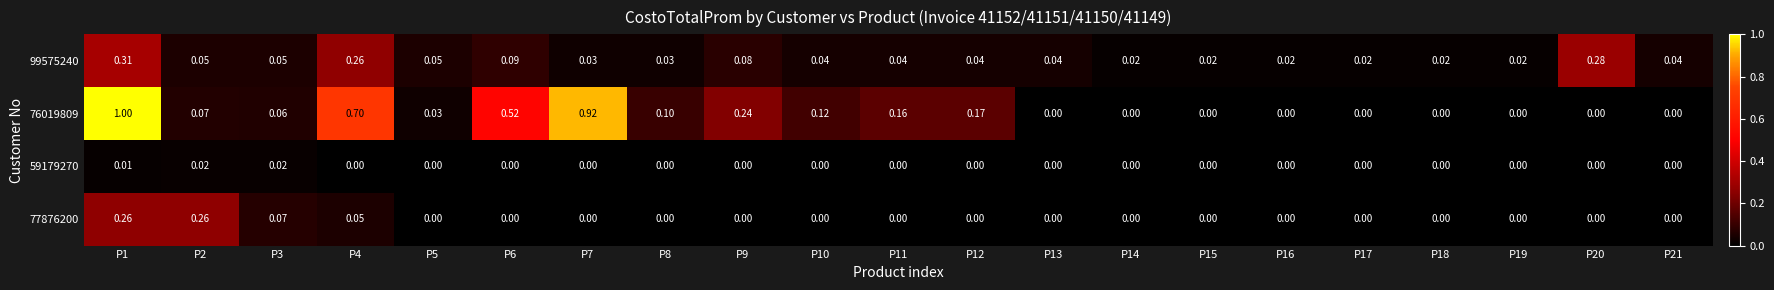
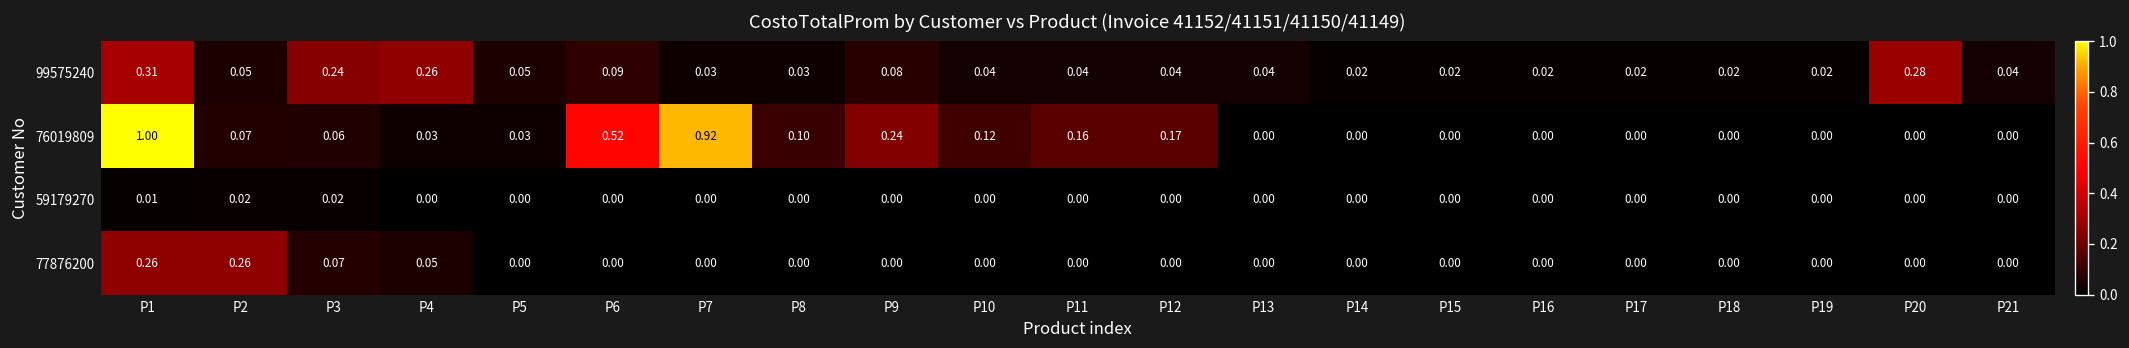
  {
    "99575240": {
      "P1": 0.31,
      "P2": 0.05,
-     "P3": 0.05,
+     "P3": 0.24,
      "P4": 0.26,
      "P5": 0.05,
      "P6": 0.09,
      "P7": 0.03,
      "P8": 0.03,
      "P9": 0.08,
      "P10": 0.04,
      "P11": 0.04,
      "P12": 0.04,
      "P13": 0.04,
      "P14": 0.02,
      "P15": 0.02,
      "P16": 0.02,
      "P17": 0.02,
      "P18": 0.02,
      "P19": 0.02,
      "P20": 0.28,
      "P21": 0.04
    },
    "76019809": {
      "P1": 1.00,
      "P2": 0.07,
      "P3": 0.06,
-     "P4": 0.70,
+     "P4": 0.03,
      "P5": 0.03,
      "P6": 0.52,
      "P7": 0.92,
      "P8": 0.10,
      "P9": 0.24,
      "P10": 0.12,
      "P11": 0.16,
      "P12": 0.17,
      "P13": 0.00,
      "P14": 0.00,
      "P15": 0.00,
      "P16": 0.00,
      "P17": 0.00,
      "P18": 0.00,
      "P19": 0.00,
      "P20": 0.00,
      "P21": 0.00
    },
    "59179270": {
      "P1": 0.01,
      "P2": 0.02,
      "P3": 0.02,
      "P4": 0.00,
      "P5": 0.00,
      "P6": 0.00,
      "P7": 0.00,
      "P8": 0.00,
      "P9": 0.00,
      "P10": 0.00,
      "P11": 0.00,
      "P12": 0.00,
      "P13": 0.00,
      "P14": 0.00,
      "P15": 0.00,
      "P16": 0.00,
      "P17": 0.00,
      "P18": 0.00,
      "P19": 0.00,
      "P20": 0.00,
      "P21": 0.00
    },
    "77876200": {
      "P1": 0.26,
      "P2": 0.26,
      "P3": 0.07,
      "P4": 0.05,
      "P5": 0.00,
      "P6": 0.00,
      "P7": 0.00,
      "P8": 0.00,
      "P9": 0.00,
      "P10": 0.00,
      "P11": 0.00,
      "P12": 0.00,
      "P13": 0.00,
      "P14": 0.00,
      "P15": 0.00,
      "P16": 0.00,
      "P17": 0.00,
      "P18": 0.00,
      "P19": 0.00,
      "P20": 0.00,
      "P21": 0.00
    }
  }
